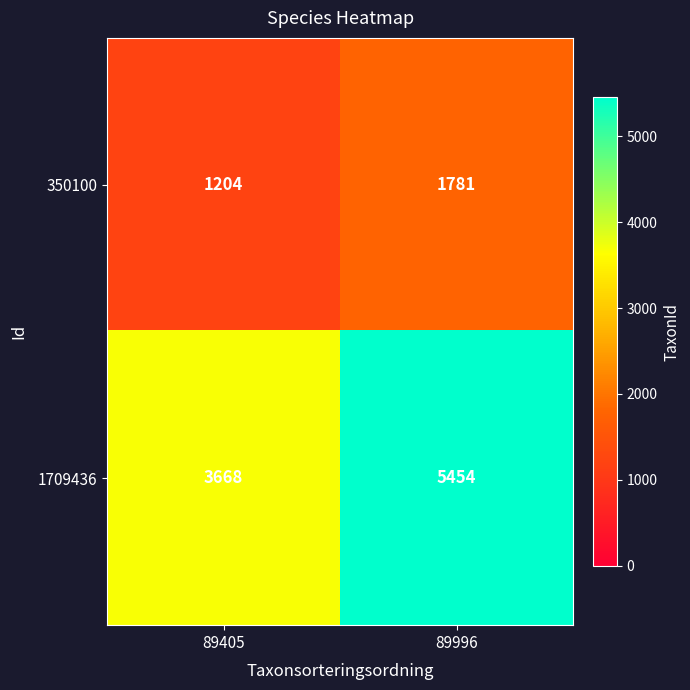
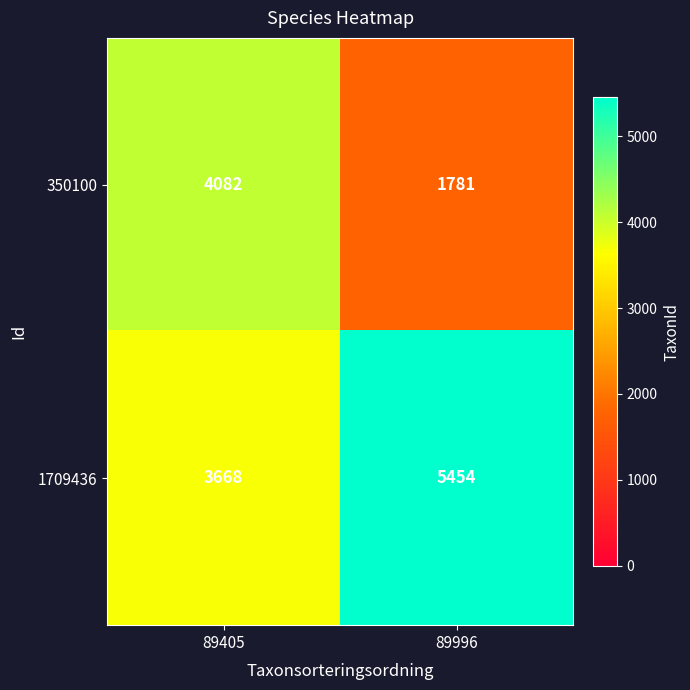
  {
    "350100": {
-     "89405": 1204,
+     "89405": 4082,
      "89996": 1781
    },
    "1709436": {
      "89405": 3668,
      "89996": 5454
    }
  }
